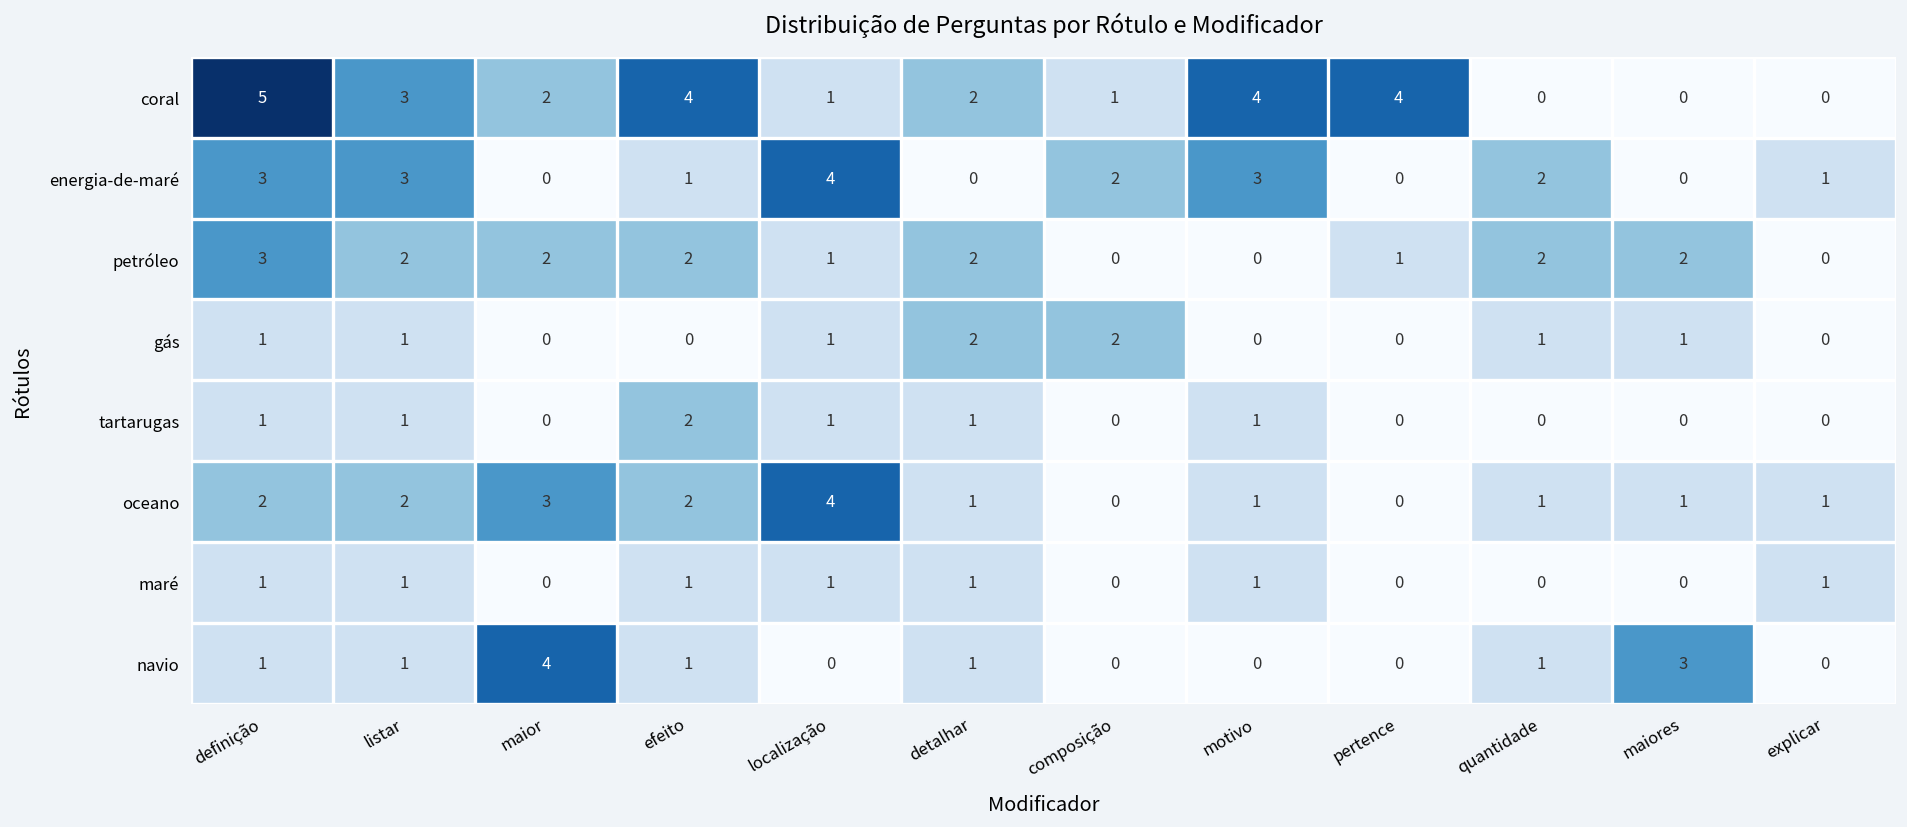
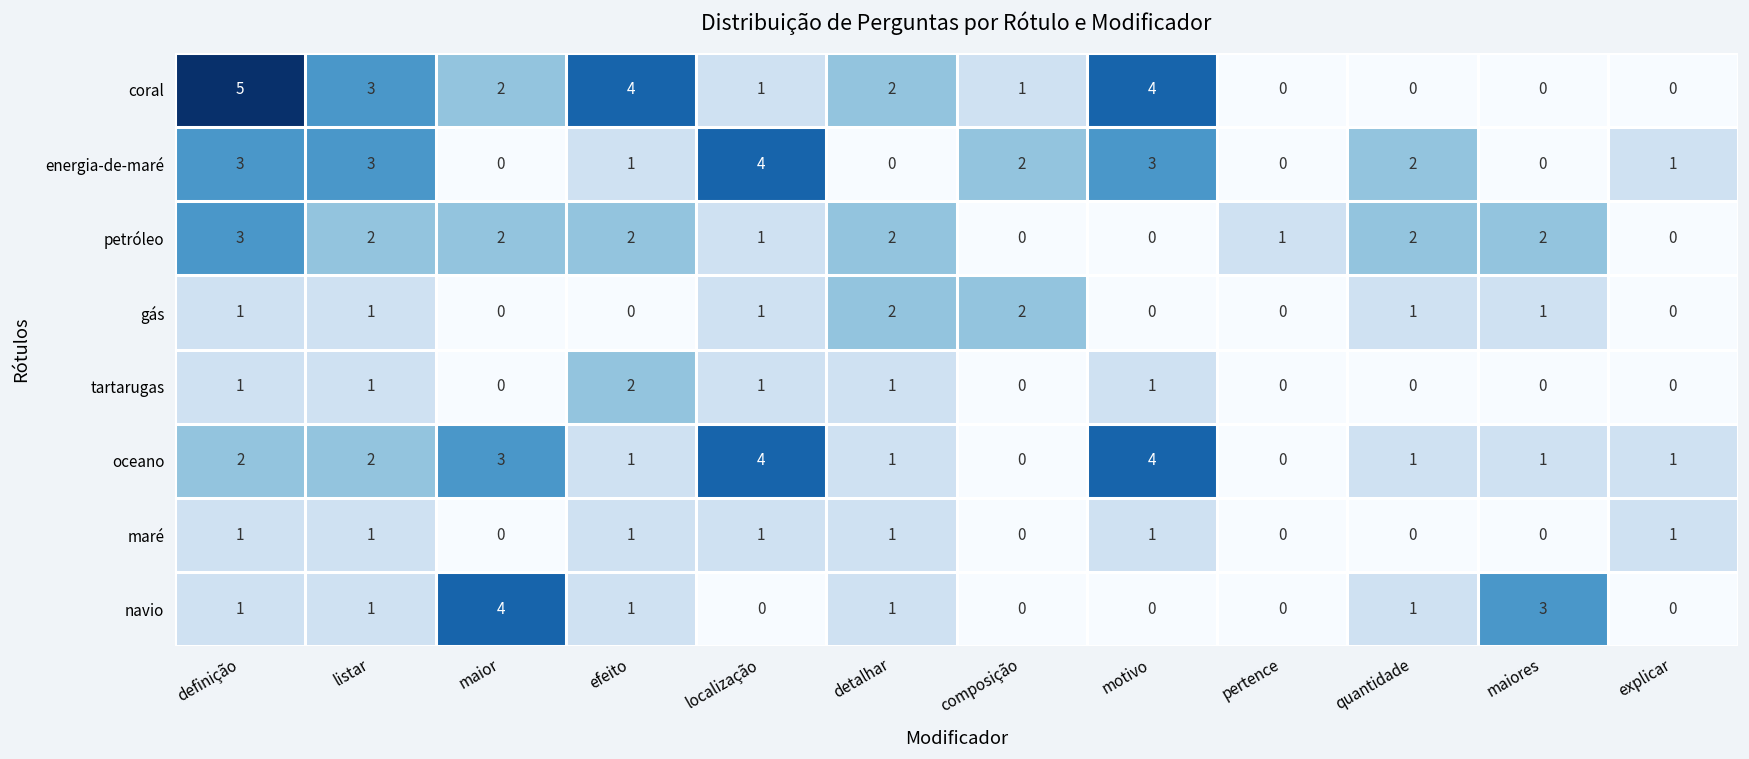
  {
    "coral": {
      "definição": 5,
      "listar": 3,
      "maior": 2,
      "efeito": 4,
      "localização": 1,
      "detalhar": 2,
      "composição": 1,
      "motivo": 4,
-     "pertence": 4,
+     "pertence": 0,
      "quantidade": 0,
      "maiores": 0,
      "explicar": 0
    },
    "energia-de-maré": {
      "definição": 3,
      "listar": 3,
      "maior": 0,
      "efeito": 1,
      "localização": 4,
      "detalhar": 0,
      "composição": 2,
      "motivo": 3,
      "pertence": 0,
      "quantidade": 2,
      "maiores": 0,
      "explicar": 1
    },
    "petróleo": {
      "definição": 3,
      "listar": 2,
      "maior": 2,
      "efeito": 2,
      "localização": 1,
      "detalhar": 2,
      "composição": 0,
      "motivo": 0,
      "pertence": 1,
      "quantidade": 2,
      "maiores": 2,
      "explicar": 0
    },
    "gás": {
      "definição": 1,
      "listar": 1,
      "maior": 0,
      "efeito": 0,
      "localização": 1,
      "detalhar": 2,
      "composição": 2,
      "motivo": 0,
      "pertence": 0,
      "quantidade": 1,
      "maiores": 1,
      "explicar": 0
    },
    "tartarugas": {
      "definição": 1,
      "listar": 1,
      "maior": 0,
      "efeito": 2,
      "localização": 1,
      "detalhar": 1,
      "composição": 0,
      "motivo": 1,
      "pertence": 0,
      "quantidade": 0,
      "maiores": 0,
      "explicar": 0
    },
    "oceano": {
      "definição": 2,
      "listar": 2,
      "maior": 3,
-     "efeito": 2,
+     "efeito": 1,
      "localização": 4,
      "detalhar": 1,
      "composição": 0,
-     "motivo": 1,
+     "motivo": 4,
      "pertence": 0,
      "quantidade": 1,
      "maiores": 1,
      "explicar": 1
    },
    "maré": {
      "definição": 1,
      "listar": 1,
      "maior": 0,
      "efeito": 1,
      "localização": 1,
      "detalhar": 1,
      "composição": 0,
      "motivo": 1,
      "pertence": 0,
      "quantidade": 0,
      "maiores": 0,
      "explicar": 1
    },
    "navio": {
      "definição": 1,
      "listar": 1,
      "maior": 4,
      "efeito": 1,
      "localização": 0,
      "detalhar": 1,
      "composição": 0,
      "motivo": 0,
      "pertence": 0,
      "quantidade": 1,
      "maiores": 3,
      "explicar": 0
    }
  }
